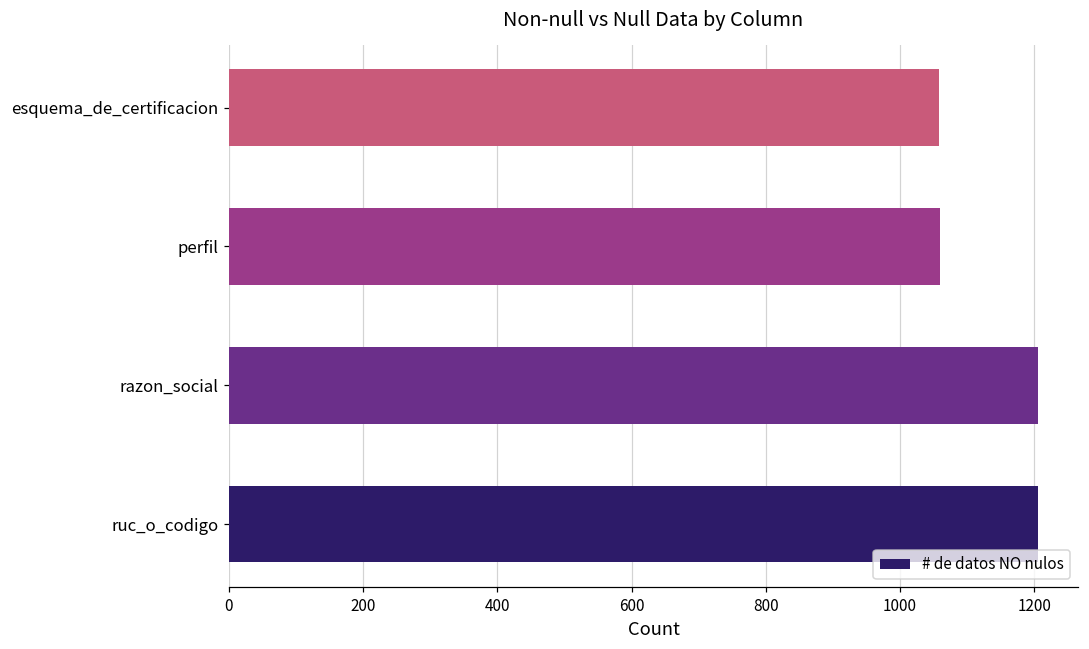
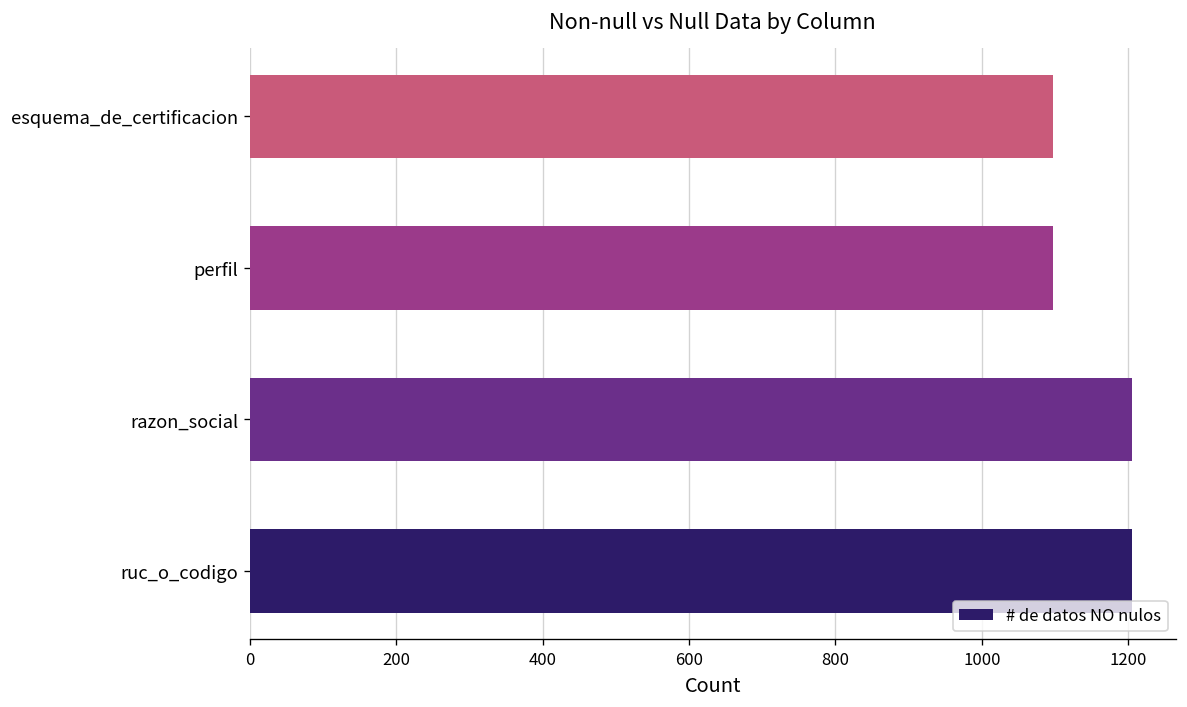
  {
-   "esquema_de_certificacion": 1060,
-   "perfil": 1060,
+   "esquema_de_certificacion": 1100,
+   "perfil": 1100,
    "razon_social": 1210,
    "ruc_o_codigo": 1210
  }
